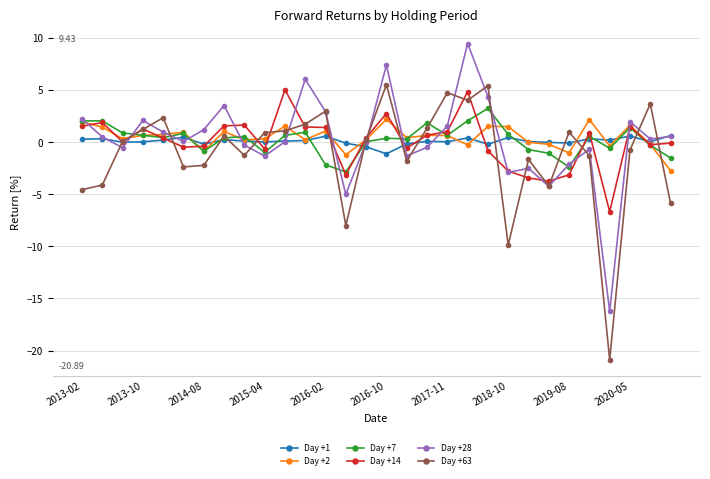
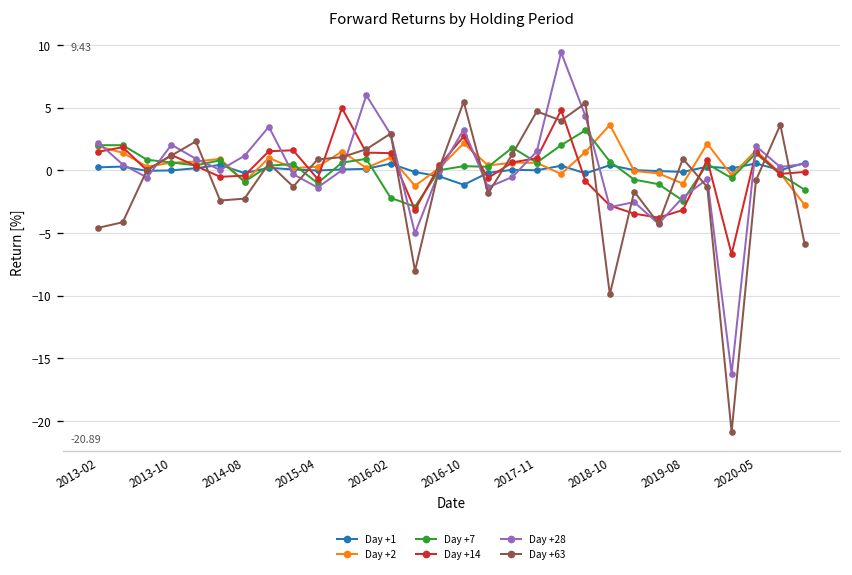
  {
    "Day +1": {
      "2013-02": 0.3,
      "2013-10": 0.0,
      "2015-04": 0.0,
      "2016-02": 0.5,
      "2016-10": -1.1,
      "2017-11": 0.0,
      "2018-10": 0.4,
      "2019-08": -0.1,
      "2020-05": 0.6
    },
    "Day +2": {
      "2015-04": 0.3,
      "2016-02": 1.0,
      "2016-10": 2.2,
-     "2018-10": 1.5,
+     "2018-10": 3.6,
      "2019-08": -1.1
    },
    "Day +7": {
      "2015-04": -1.0,
      "2016-02": -2.2,
      "2016-10": 0.3,
      "2018-10": 0.7,
      "2019-08": -2.4
    },
    "Day +14": {
      "2013-02": 1.5,
      "2015-04": -0.7,
      "2016-02": 1.4,
      "2016-10": 2.7,
      "2017-11": 1.0,
      "2019-08": -3.2
    },
    "Day +28": {
      "2013-10": 2.1,
      "2014-08": 1.2,
      "2015-04": -1.4,
-     "2016-10": 7.4,
+     "2016-10": 3.3,
      "2017-11": 1.5,
      "2019-08": -2.1,
      "2020-05": 1.9
    },
    "Day +63": {
      "2013-02": -4.6,
      "2014-08": -2.2,
      "2015-04": 0.9,
      "2016-10": 5.5,
      "2017-11": 4.7,
      "2018-10": -9.9,
      "2019-08": 0.9,
      "2020-05": -0.8
    }
  }
